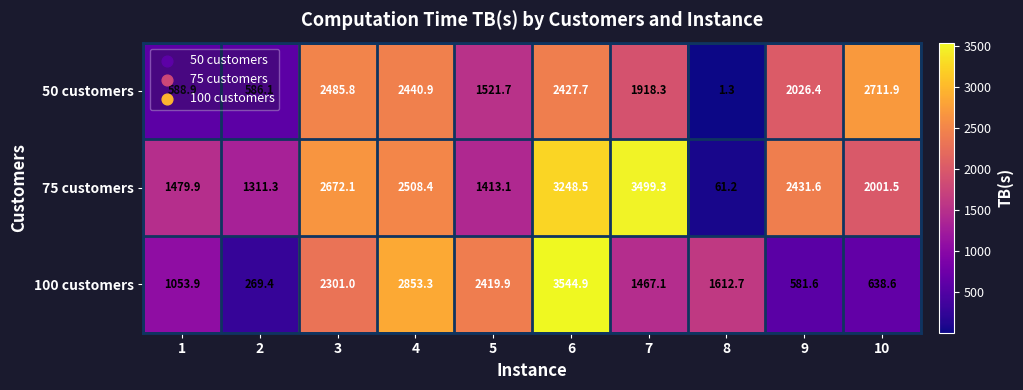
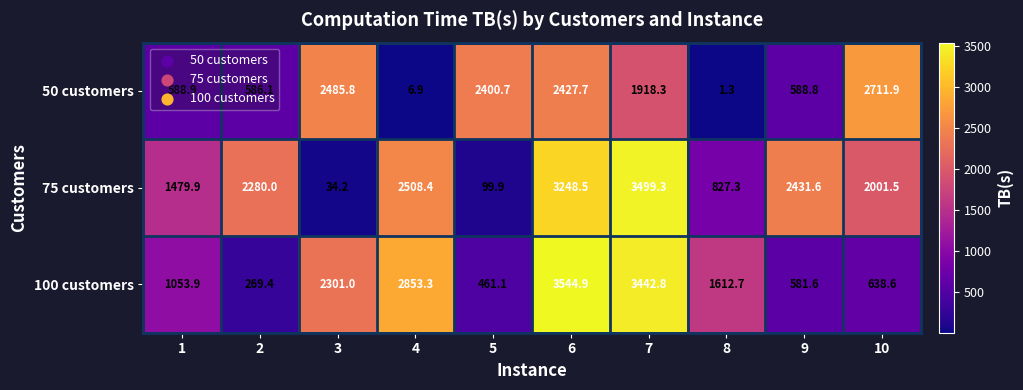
  {
    "50 customers": {
      "3": 2485.8,
-     "4": 2440.9,
-     "5": 1521.7,
+     "4": 6.9,
+     "5": 2400.7,
      "6": 2427.7,
      "7": 1918.3,
      "8": 1.3,
-     "9": 2026.4,
+     "9": 588.8,
      "10": 2711.9
    },
    "75 customers": {
      "1": 1479.9,
-     "2": 1311.3,
-     "3": 2672.1,
+     "2": 2280.0,
+     "3": 34.2,
      "4": 2508.4,
-     "5": 1413.1,
+     "5": 99.9,
      "6": 3248.5,
      "7": 3499.3,
-     "8": 61.2,
+     "8": 827.3,
      "9": 2431.6,
      "10": 2001.5
    },
    "100 customers": {
      "1": 1053.9,
      "2": 269.4,
      "3": 2301.0,
      "4": 2853.3,
-     "5": 2419.9,
+     "5": 461.1,
      "6": 3544.9,
-     "7": 1467.1,
+     "7": 3442.8,
      "8": 1612.7,
      "9": 581.6,
      "10": 638.6
    }
  }
